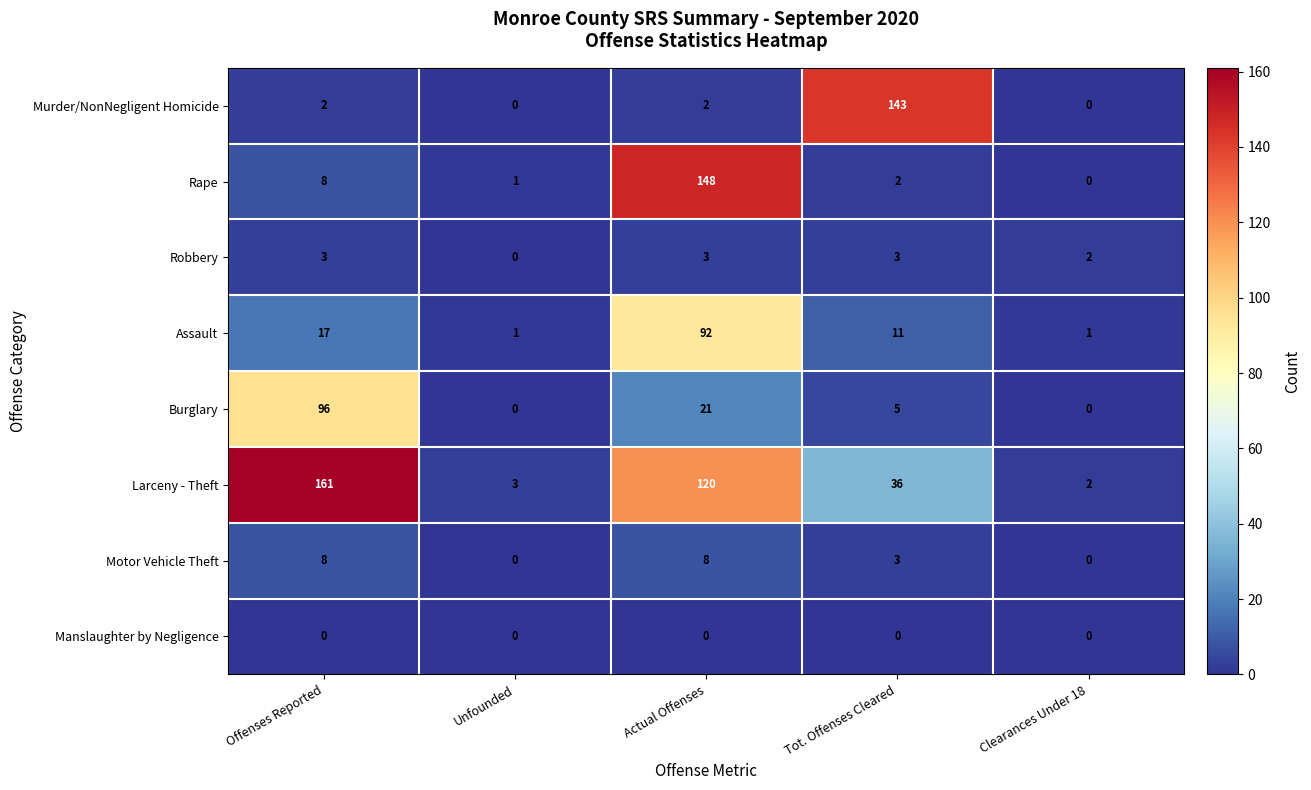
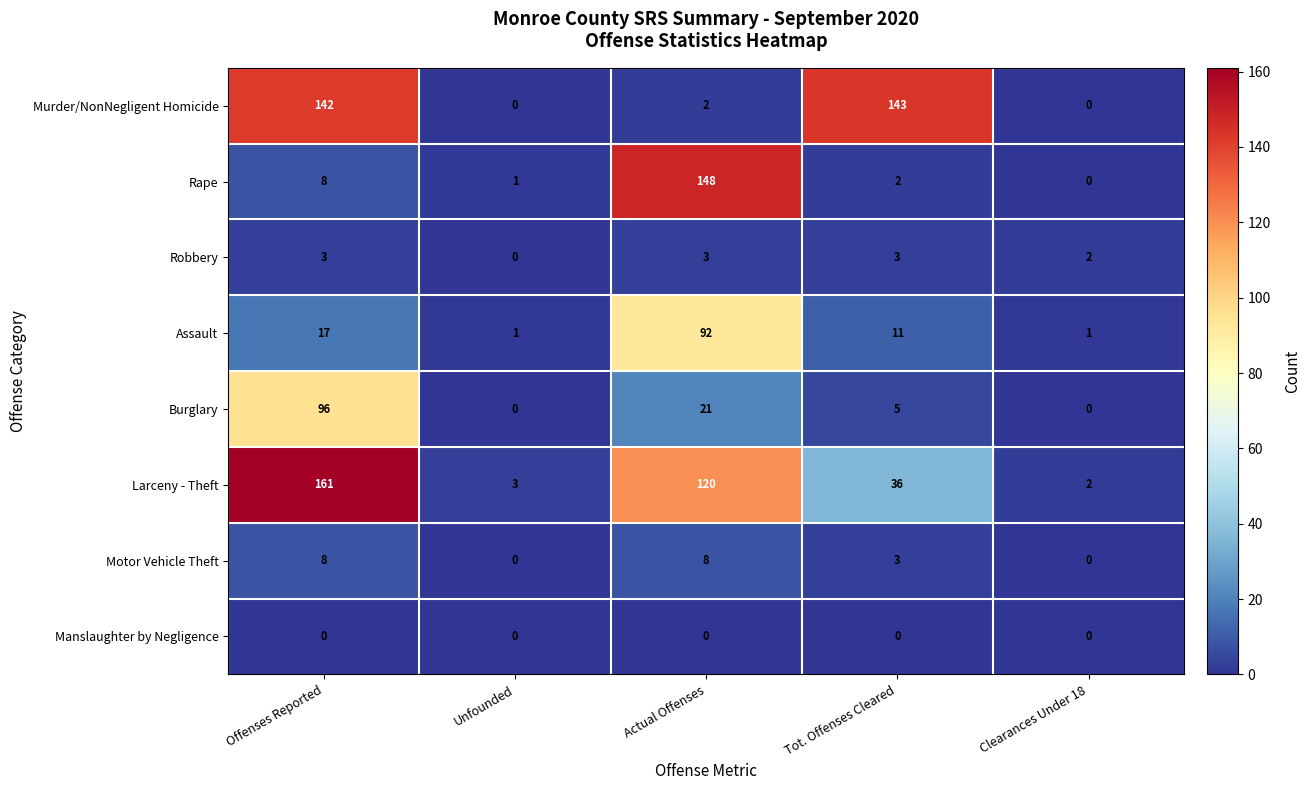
  {
    "Murder/NonNegligent Homicide": {
-     "Offenses Reported": 2,
+     "Offenses Reported": 142,
      "Unfounded": 0,
      "Actual Offenses": 2,
      "Tot. Offenses Cleared": 143,
      "Clearances Under 18": 0
    },
    "Rape": {
      "Offenses Reported": 8,
      "Unfounded": 1,
      "Actual Offenses": 148,
      "Tot. Offenses Cleared": 2,
      "Clearances Under 18": 0
    },
    "Robbery": {
      "Offenses Reported": 3,
      "Unfounded": 0,
      "Actual Offenses": 3,
      "Tot. Offenses Cleared": 3,
      "Clearances Under 18": 2
    },
    "Assault": {
      "Offenses Reported": 17,
      "Unfounded": 1,
      "Actual Offenses": 92,
      "Tot. Offenses Cleared": 11,
      "Clearances Under 18": 1
    },
    "Burglary": {
      "Offenses Reported": 96,
      "Unfounded": 0,
      "Actual Offenses": 21,
      "Tot. Offenses Cleared": 5,
      "Clearances Under 18": 0
    },
    "Larceny - Theft": {
      "Offenses Reported": 161,
      "Unfounded": 3,
      "Actual Offenses": 120,
      "Tot. Offenses Cleared": 36,
      "Clearances Under 18": 2
    },
    "Motor Vehicle Theft": {
      "Offenses Reported": 8,
      "Unfounded": 0,
      "Actual Offenses": 8,
      "Tot. Offenses Cleared": 3,
      "Clearances Under 18": 0
    },
    "Manslaughter by Negligence": {
      "Offenses Reported": 0,
      "Unfounded": 0,
      "Actual Offenses": 0,
      "Tot. Offenses Cleared": 0,
      "Clearances Under 18": 0
    }
  }
